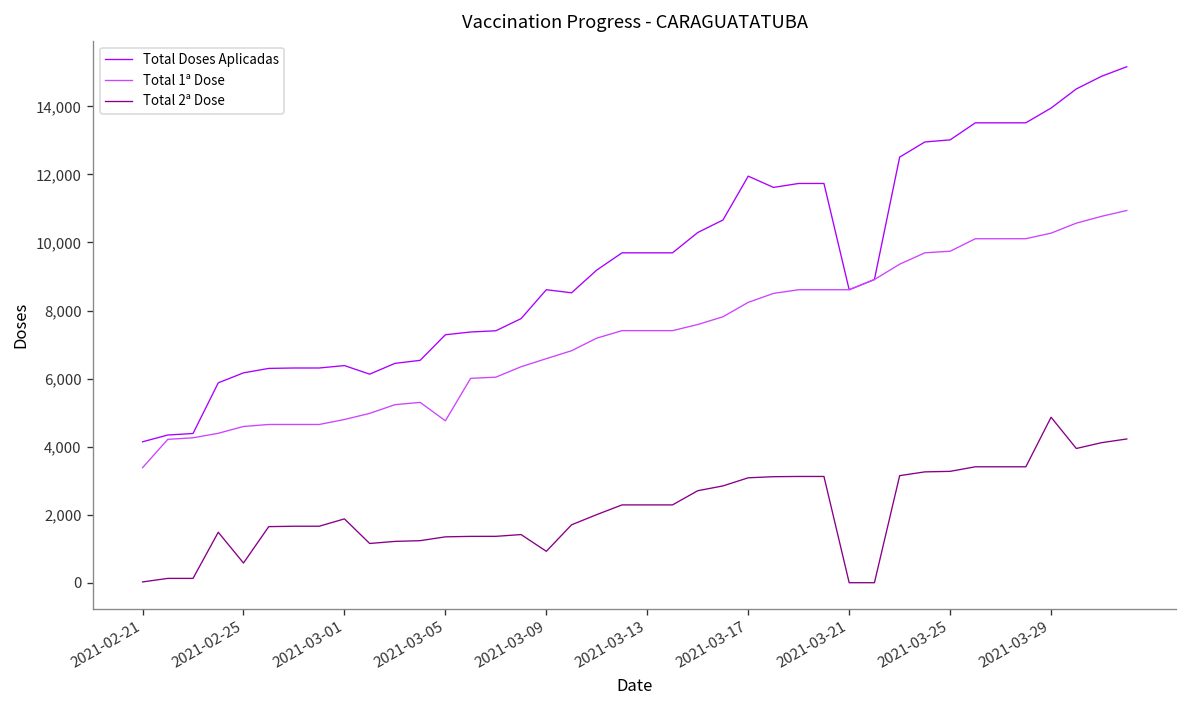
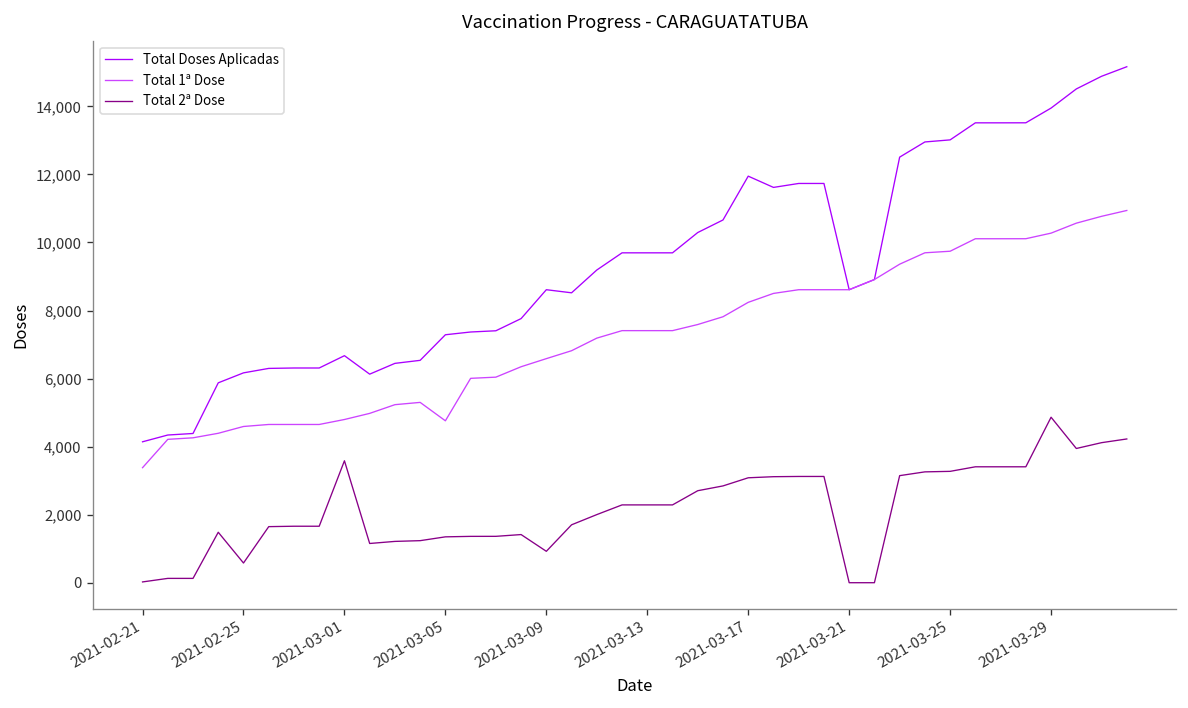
  {
    "Total Doses Aplicadas": {
      "2021-02-21": "4,100",
      "2021-02-25": "6,200",
-     "2021-03-01": "6,400",
+     "2021-03-01": "6,700",
      "2021-03-05": "7,300",
      "2021-03-09": "8,600",
      "2021-03-13": "9,700",
      "2021-03-17": "12,000",
      "2021-03-25": "13,000",
      "2021-03-29": "14,000"
    },
    "Total 1ª Dose": {
      "2021-02-21": "3,400",
      "2021-02-25": "4,600",
      "2021-03-01": "4,800",
      "2021-03-05": "4,800",
      "2021-03-09": "6,600",
      "2021-03-13": "7,400",
      "2021-03-17": "8,200",
      "2021-03-25": "9,700",
      "2021-03-29": "10,300"
    },
    "Total 2ª Dose": {
      "2021-02-21": "0",
      "2021-02-25": "600",
-     "2021-03-01": "1,900",
+     "2021-03-01": "3,600",
      "2021-03-05": "1,300",
      "2021-03-09": "900",
      "2021-03-13": "2,300",
      "2021-03-17": "3,100",
      "2021-03-21": "0",
      "2021-03-25": "3,300",
      "2021-03-29": "4,900"
    }
  }
